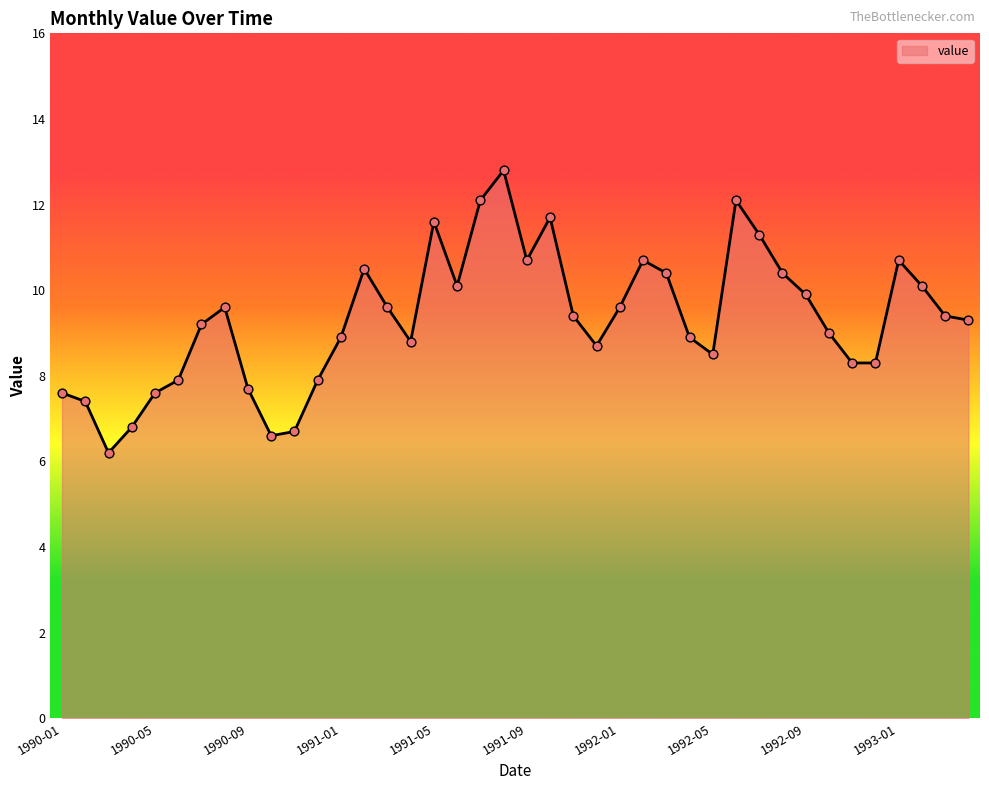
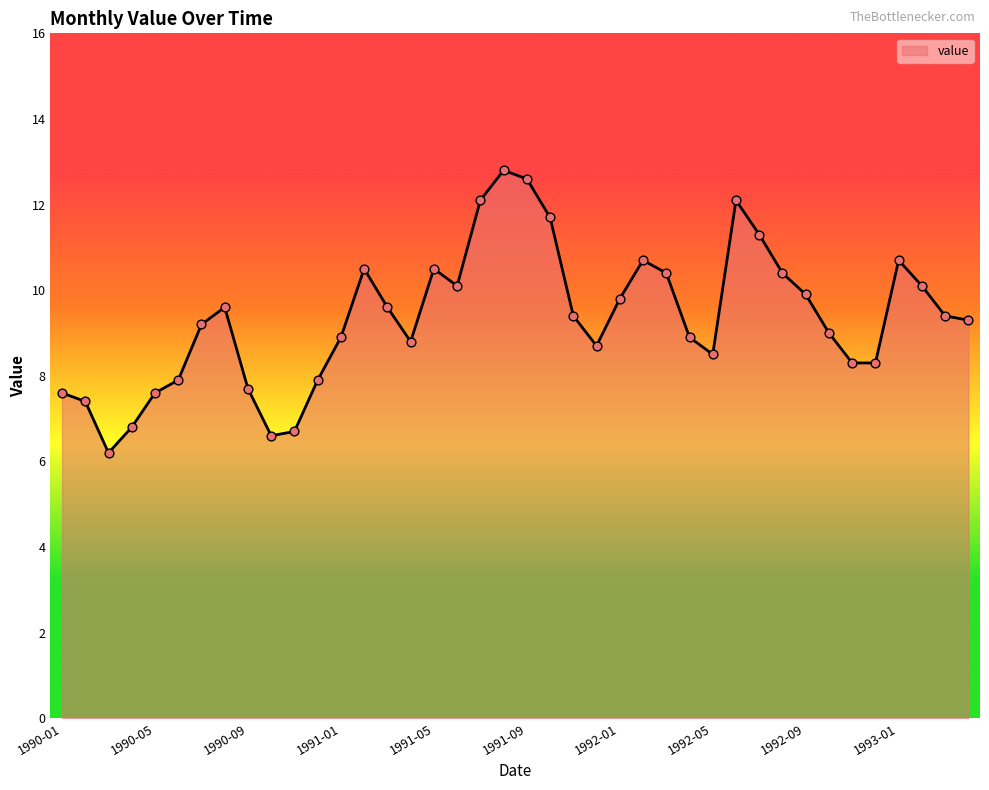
  {
    "1990-01": 7.6,
    "1990-05": 7.6,
    "1990-09": 7.7,
    "1991-01": 8.9,
-   "1991-05": 11.6,
-   "1991-09": 10.7,
-   "1992-01": 9.6,
+   "1991-05": 10.5,
+   "1991-09": 12.6,
+   "1992-01": 9.8,
    "1992-05": 8.5,
    "1992-09": 9.9,
    "1993-01": 10.7
  }
